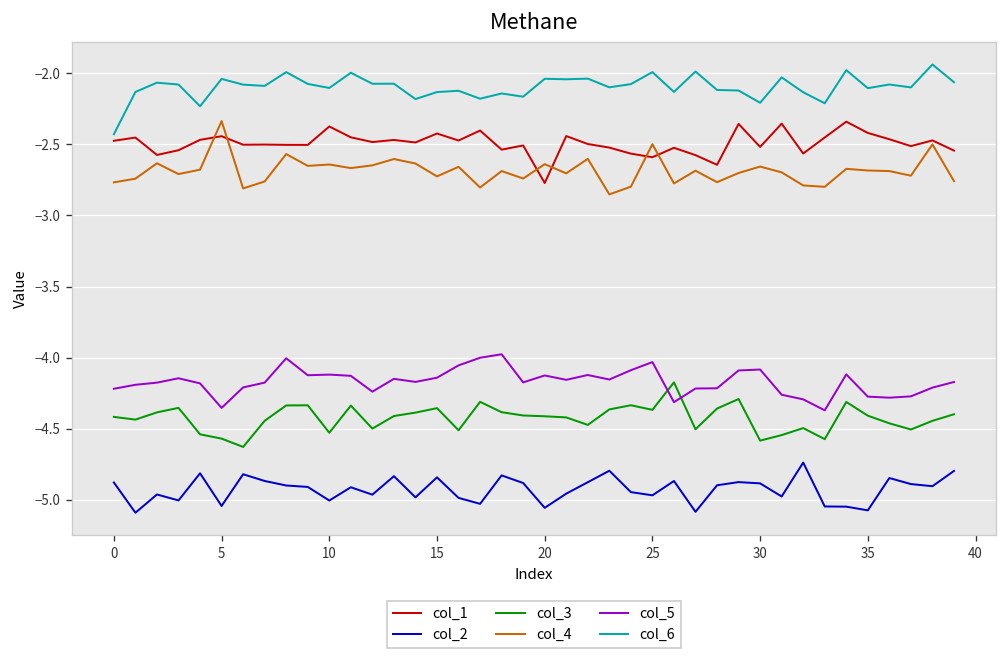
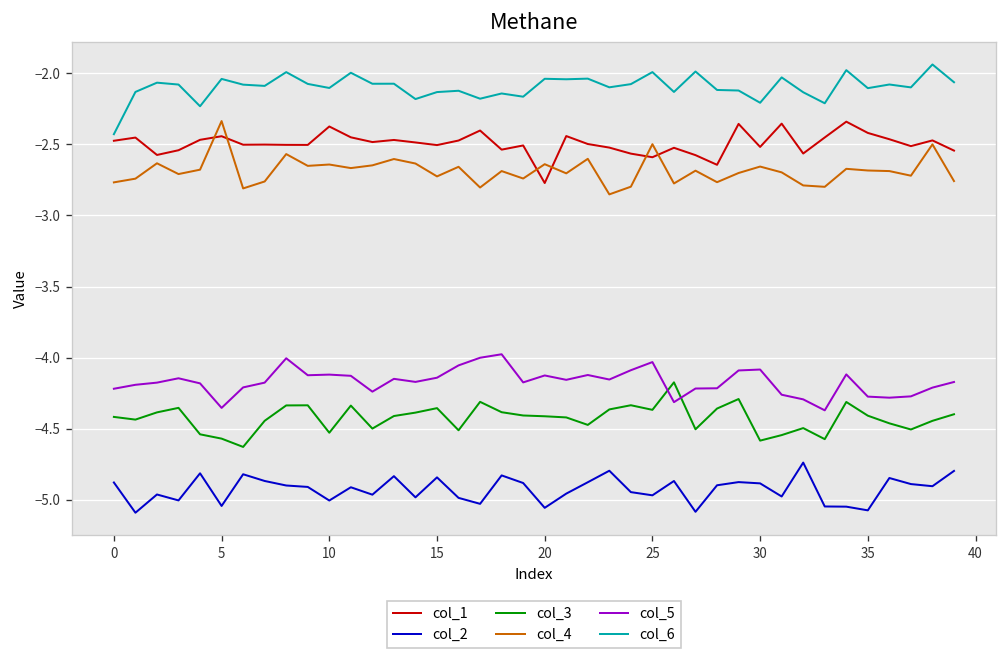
  {
    "col_1": {
      "0": -2.47,
      "5": -2.44,
      "10": -2.37,
-     "15": -2.42,
+     "15": -2.50,
      "20": -2.77,
      "25": -2.59,
      "30": -2.52,
      "35": -2.42
    },
    "col_2": {
      "0": -4.88,
      "5": -5.04,
      "10": -5.01,
      "15": -4.84,
      "20": -5.06,
      "25": -4.97,
      "30": -4.89,
      "35": -5.08
    },
    "col_3": {
      "0": -4.42,
      "5": -4.57,
      "10": -4.53,
      "15": -4.36,
      "20": -4.41,
      "25": -4.37,
      "30": -4.58,
      "35": -4.41
    },
    "col_4": {
      "0": -2.77,
      "5": -2.34,
      "10": -2.64,
      "15": -2.72,
      "20": -2.64,
      "25": -2.50,
      "30": -2.66,
      "35": -2.68
    },
    "col_5": {
      "0": -4.22,
      "5": -4.35,
      "10": -4.12,
      "15": -4.14,
      "20": -4.13,
      "25": -4.03,
      "30": -4.08,
      "35": -4.27
    },
    "col_6": {
      "0": -2.43,
      "5": -2.04,
      "10": -2.10,
      "15": -2.13,
      "20": -2.04,
      "25": -1.99,
      "30": -2.21,
      "35": -2.10
    }
  }
